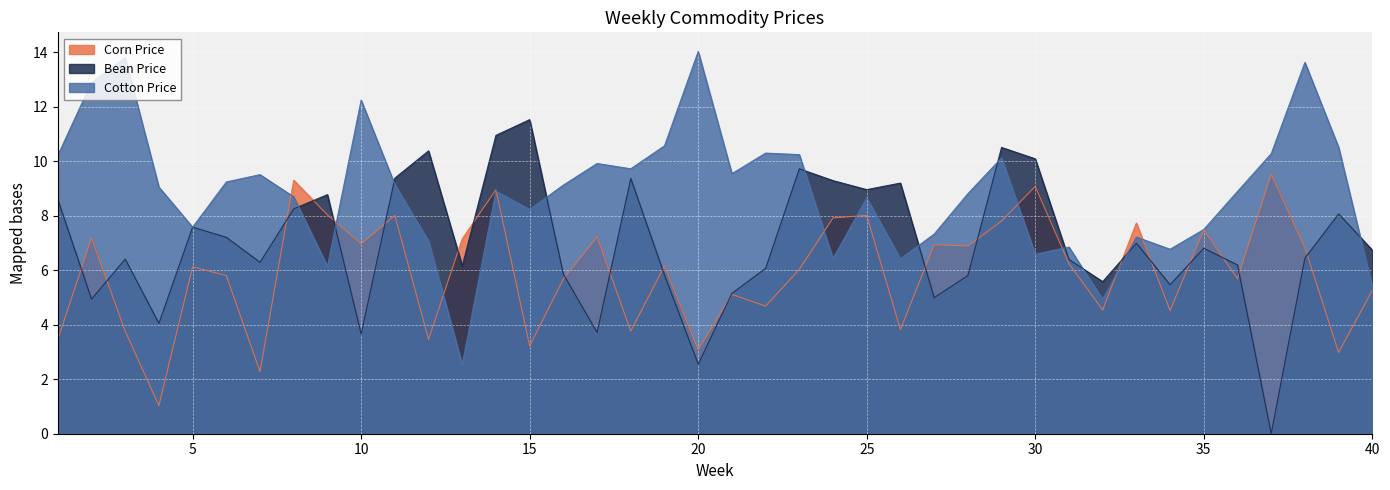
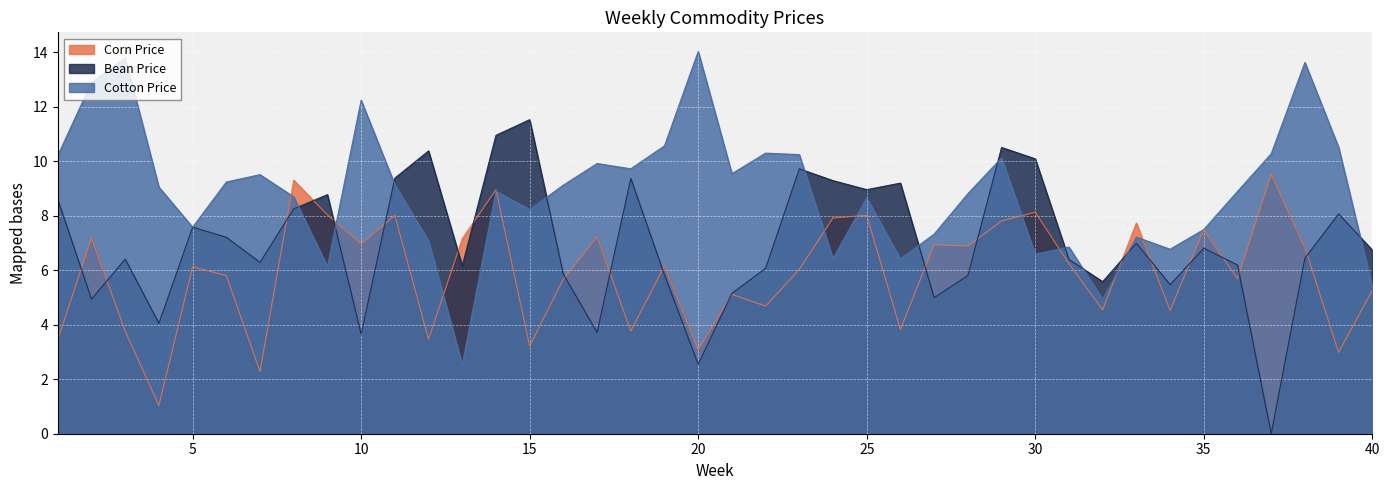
  {
    "Corn Price": {
      "5": 6.1,
      "10": 7.0,
      "15": 3.2,
      "20": 3.1,
      "25": 8.0,
-     "30": 9.1,
+     "30": 8.1,
      "40": 5.3
    },
    "Bean Price": {
      "10": 3.7,
      "15": 11.5,
      "20": 2.5,
      "25": 9.0,
      "30": 10.1,
      "35": 6.8,
      "40": 6.7
    },
    "Cotton Price": {
      "10": 12.2,
      "15": 8.2,
      "20": 14.0,
      "25": 8.7,
      "30": 6.6,
      "40": 5.4
    }
  }
